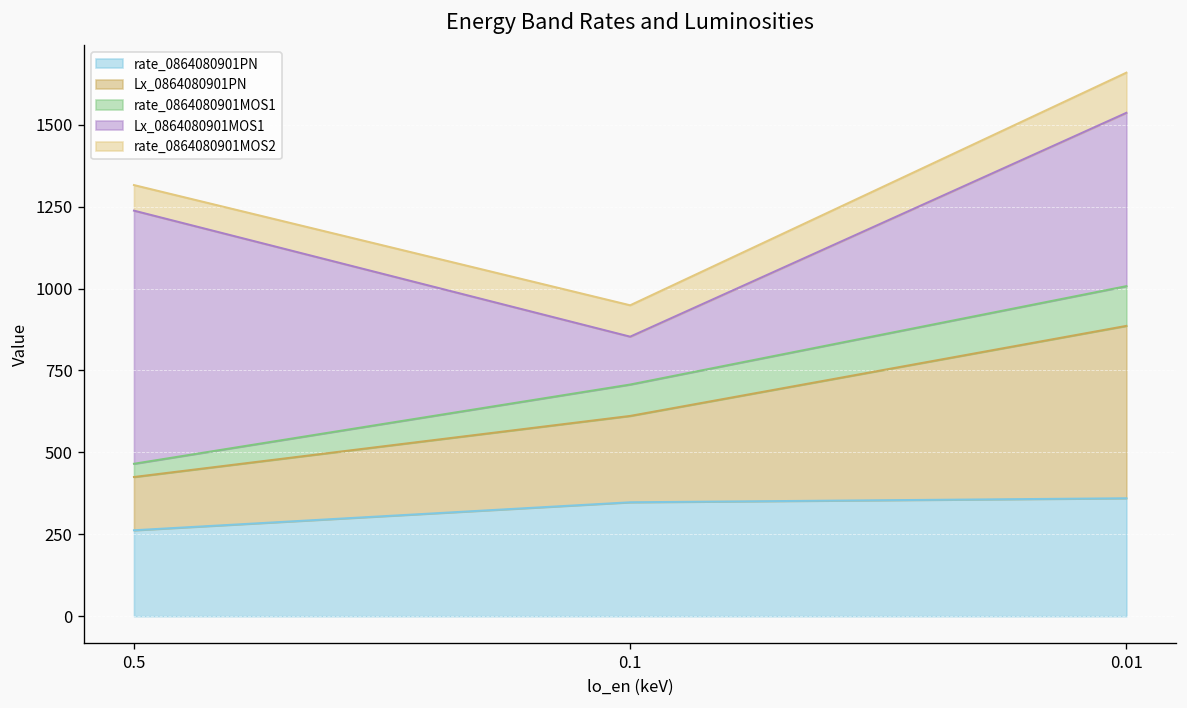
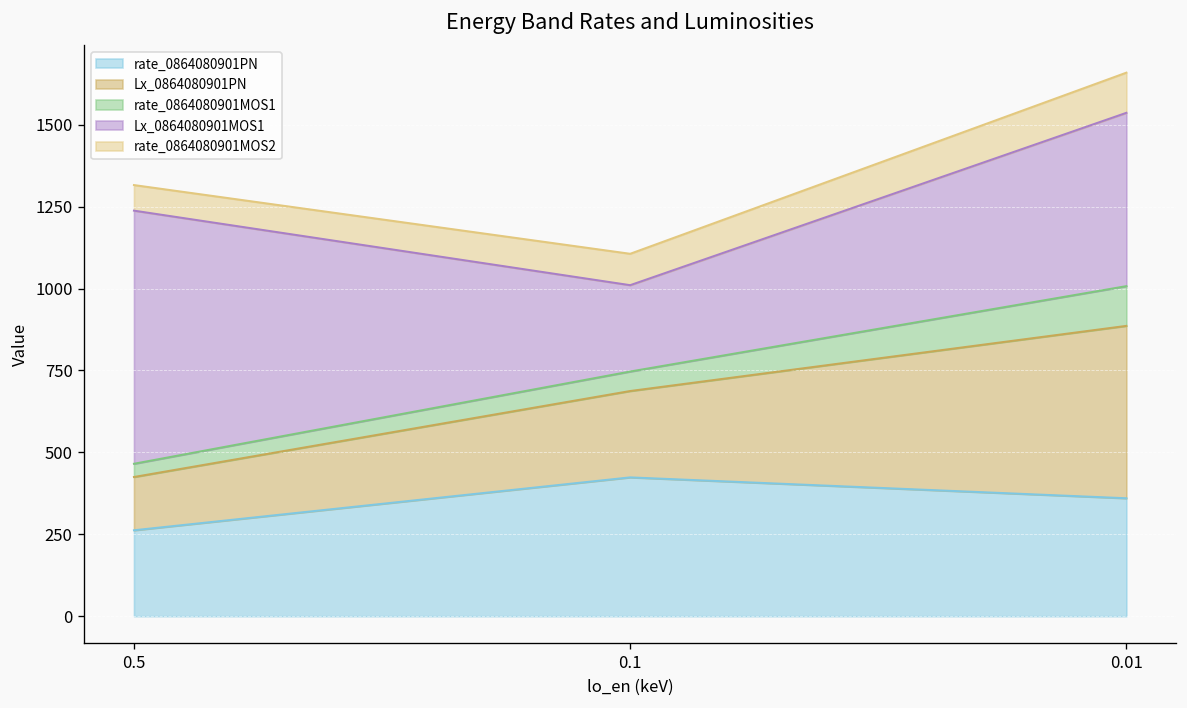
  {
    "rate_0864080901PN": {
      "0.5": 260,
-     "0.1": 350,
+     "0.1": 420,
      "0.01": 360
    },
    "rate_0864080901MOS1": {
      "0.5": 40,
-     "0.1": 100,
+     "0.1": 60,
      "0.01": 120
    },
    "Lx_0864080901MOS1": {
      "0.5": 770,
-     "0.1": 150,
+     "0.1": 260,
      "0.01": 530
    }
  }
